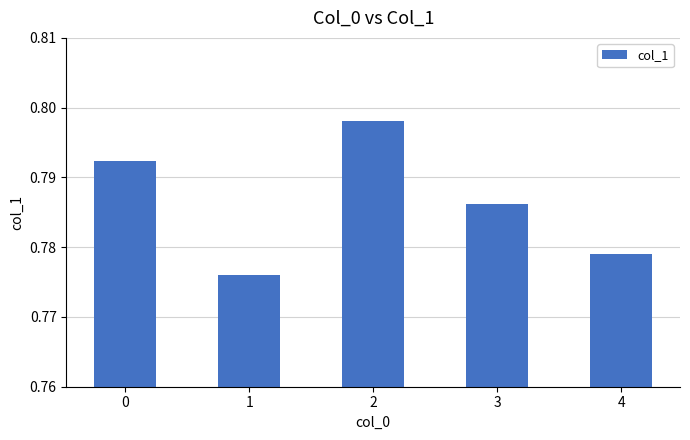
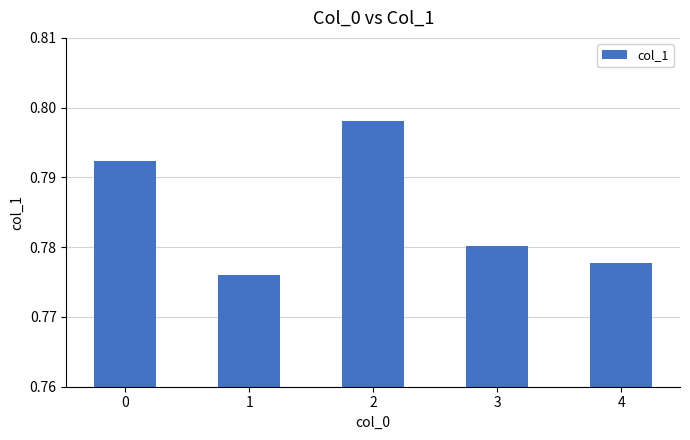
  {
    "0": 0.792,
    "1": 0.776,
    "2": 0.798,
-   "3": 0.786,
-   "4": 0.779
+   "3": 0.780,
+   "4": 0.778
  }
